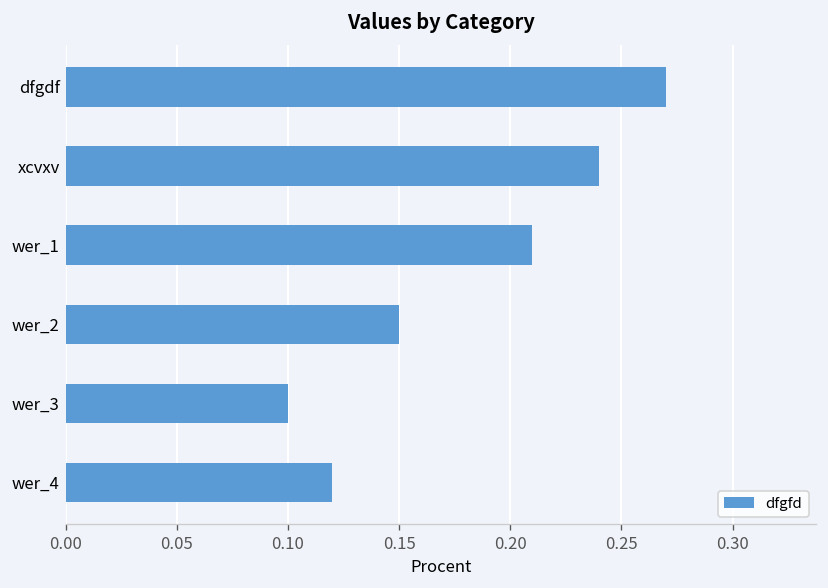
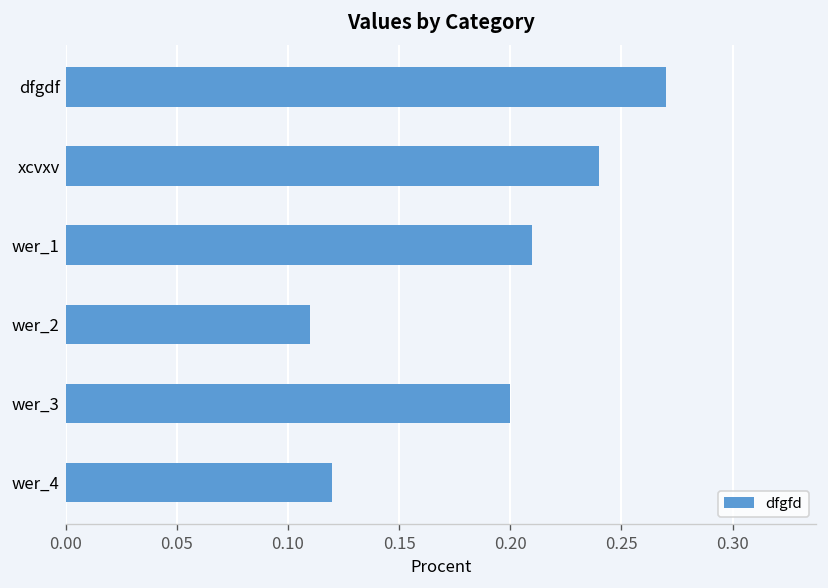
  {
    "dfgdf": 0.27,
    "xcvxv": 0.24,
    "wer_1": 0.21,
-   "wer_2": 0.15,
-   "wer_3": 0.1,
+   "wer_2": 0.11,
+   "wer_3": 0.2,
    "wer_4": 0.12
  }
